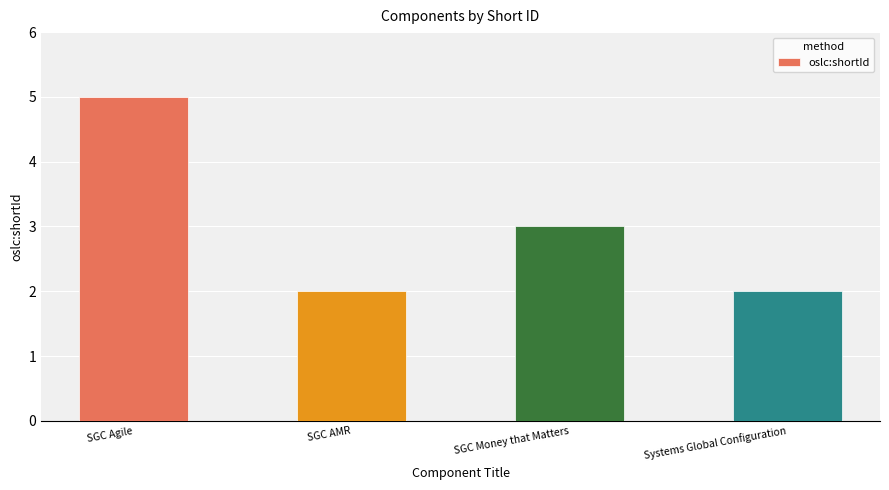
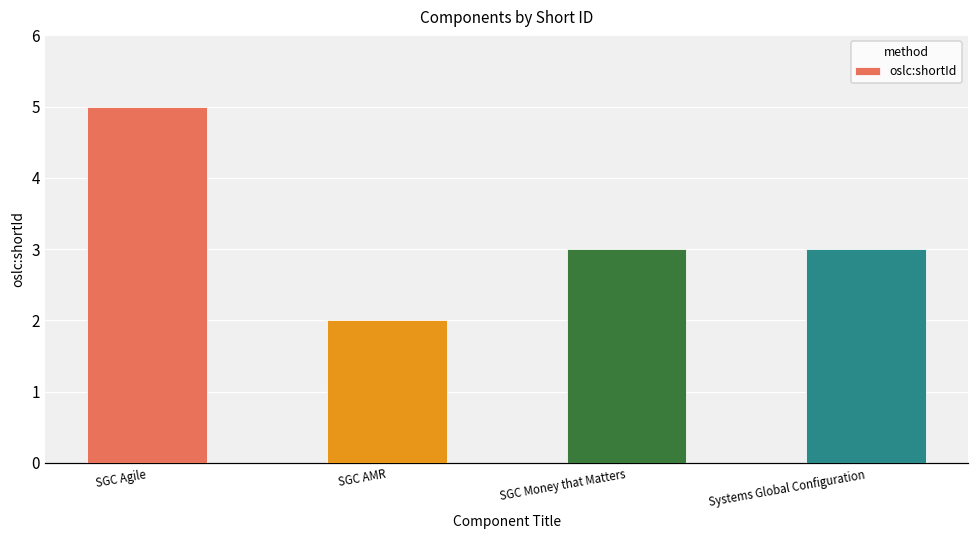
  {
    "SGC Agile": 5,
    "SGC AMR": 2,
    "SGC Money that Matters": 3,
-   "Systems Global Configuration": 2
+   "Systems Global Configuration": 3
  }
